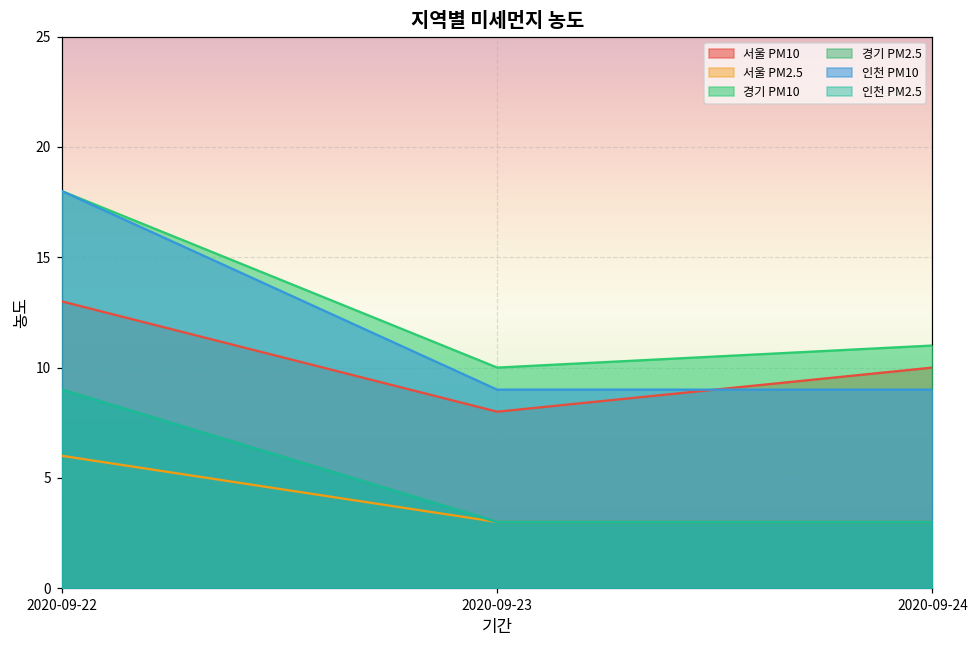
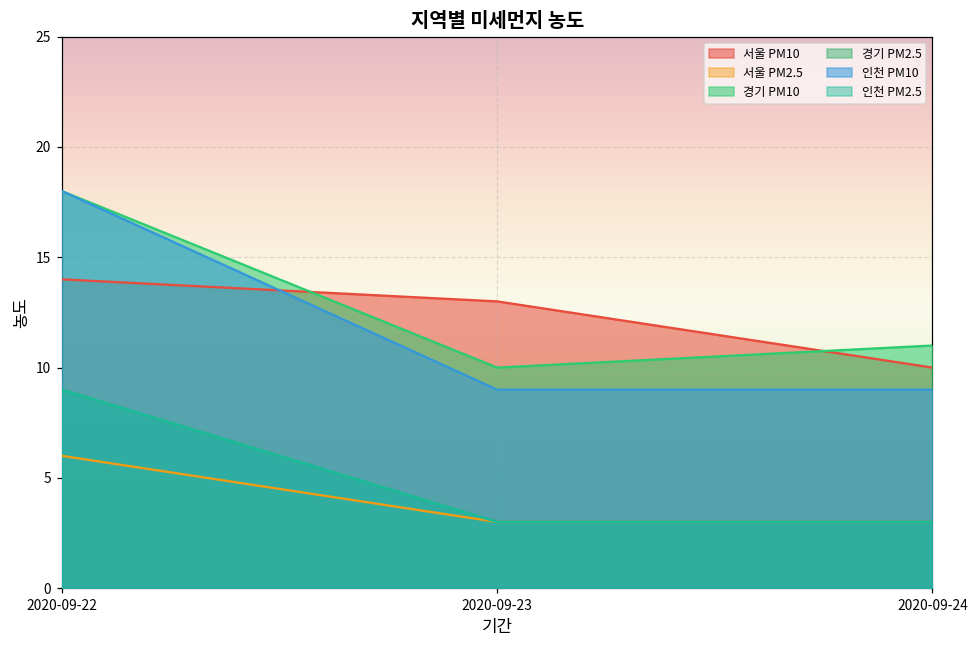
  {
    "서울 PM10": {
-     "2020-09-22": 13,
-     "2020-09-23": 8,
+     "2020-09-22": 14,
+     "2020-09-23": 13,
      "2020-09-24": 10
    },
    "서울 PM2.5": {
      "2020-09-22": 6
    }
  }
